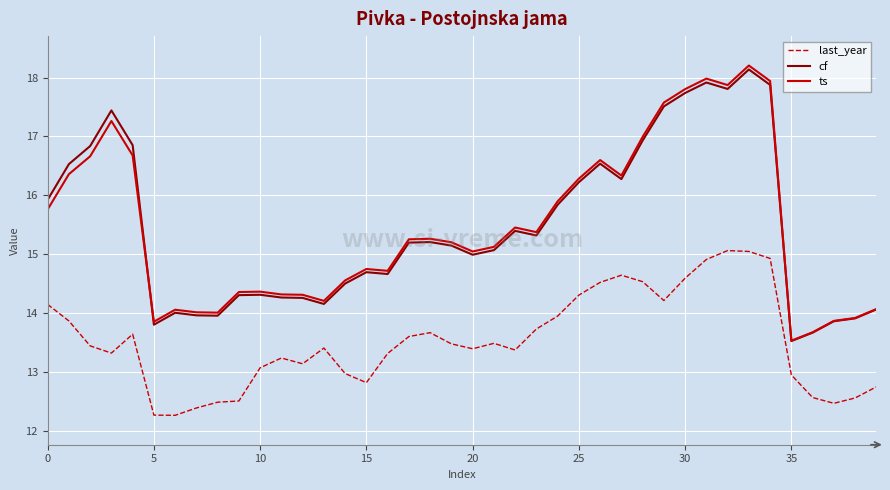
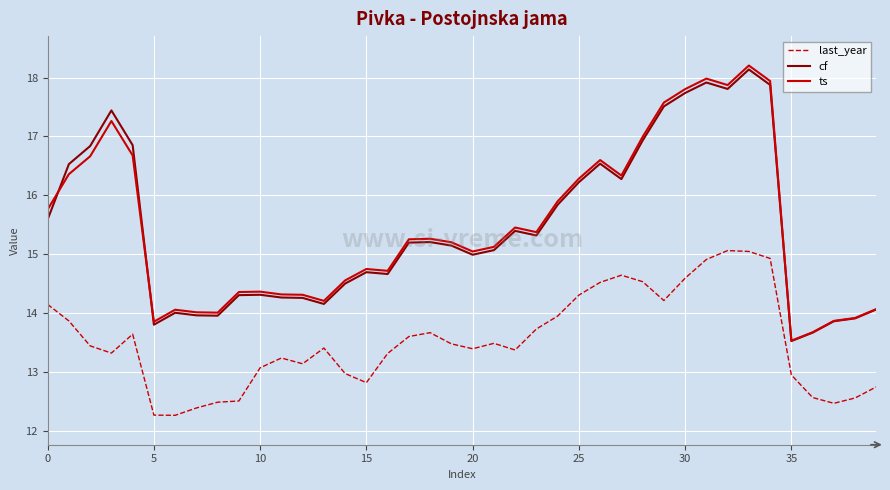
  {
    "cf": {
-     "0": 15.9,
+     "0": 15.6,
      "5": 13.8,
      "10": 14.3,
      "15": 14.7,
      "20": 15.0,
      "25": 16.2,
      "30": 17.7
    }
  }
